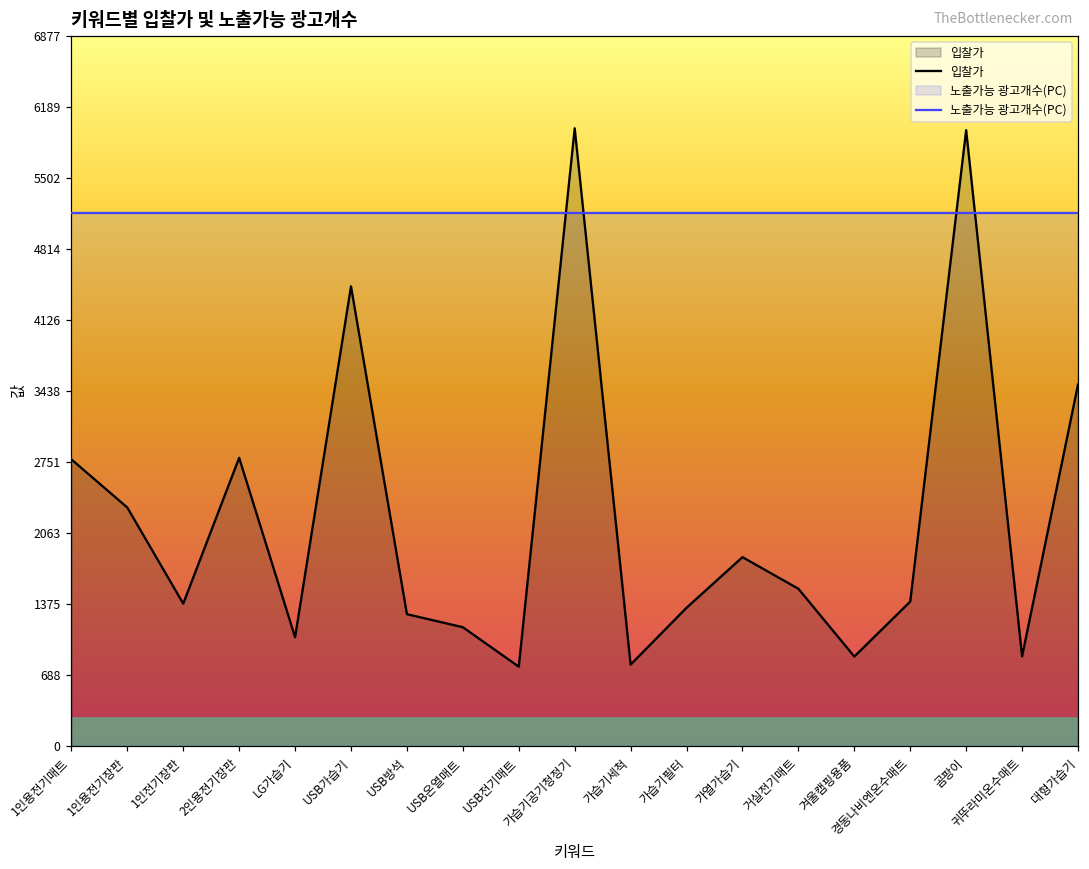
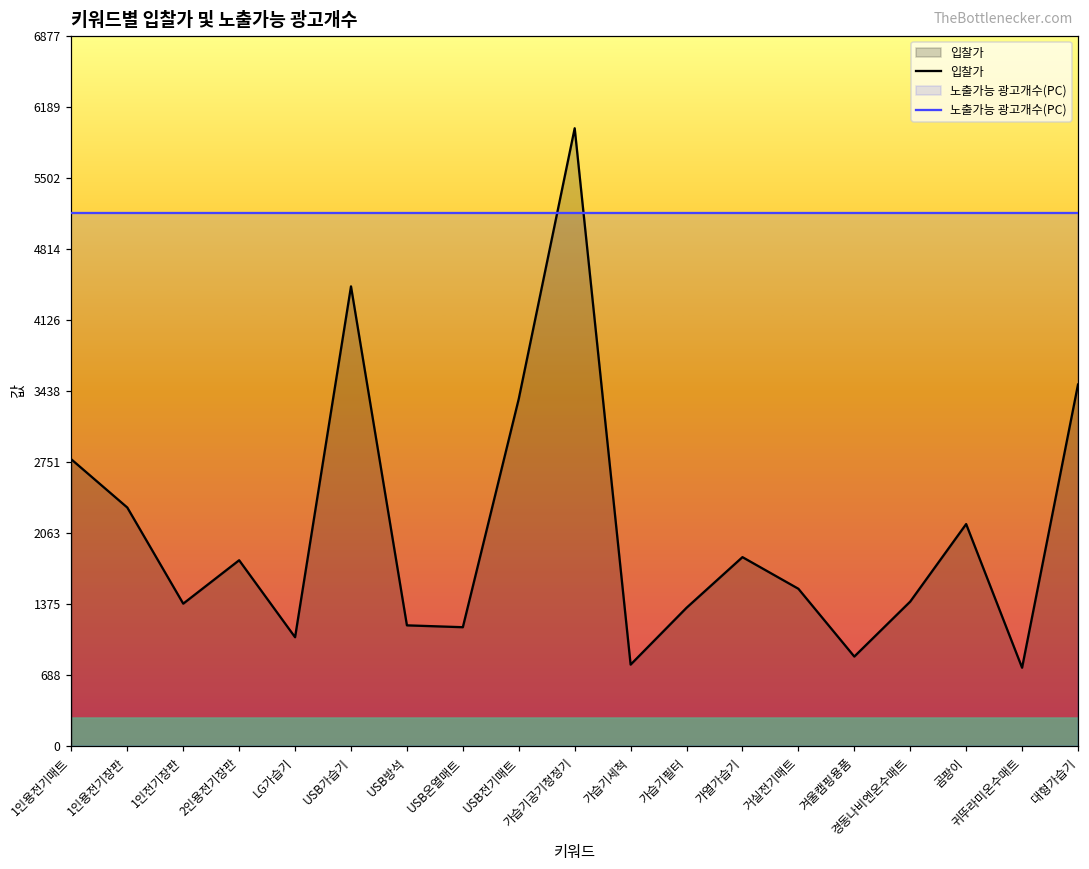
  {
    "입찰가": {
      "1인용전기매트": 2800,
      "1인용전기장판": 2300,
      "1인전기장판": 1400,
-     "2인용전기장판": 2800,
+     "2인용전기장판": 1800,
      "LG가습기": 1100,
      "USB가습기": 4500,
-     "USB방석": 1300,
+     "USB방석": 1200,
      "USB온열매트": 1200,
-     "USB전기매트": 800,
+     "USB전기매트": 3400,
      "가습기공기청정기": 6000,
      "가습기세척": 800,
      "가습기필터": 1300,
      "가열가습기": 1800,
      "거실전기매트": 1500,
      "겨울캠핑용품": 900,
      "경동나비엔온수매트": 1400,
-     "곰팡이": 6000,
-     "귀뚜라미온수매트": 900,
+     "곰팡이": 2200,
+     "귀뚜라미온수매트": 800,
      "대형가습기": 3500
    },
    "노출가능 광고개수(PC)": {
      "1인용전기매트": 5200,
      "1인용전기장판": 5200,
      "1인전기장판": 5200,
      "2인용전기장판": 5200,
      "LG가습기": 5200,
      "USB가습기": 5200,
      "USB방석": 5200,
      "USB온열매트": 5200,
      "USB전기매트": 5200,
      "가습기공기청정기": 5200,
      "가습기세척": 5200,
      "가습기필터": 5200,
      "가열가습기": 5200,
      "거실전기매트": 5200,
      "겨울캠핑용품": 5200,
      "경동나비엔온수매트": 5200,
      "곰팡이": 5200,
      "귀뚜라미온수매트": 5200,
      "대형가습기": 5200
    }
  }
